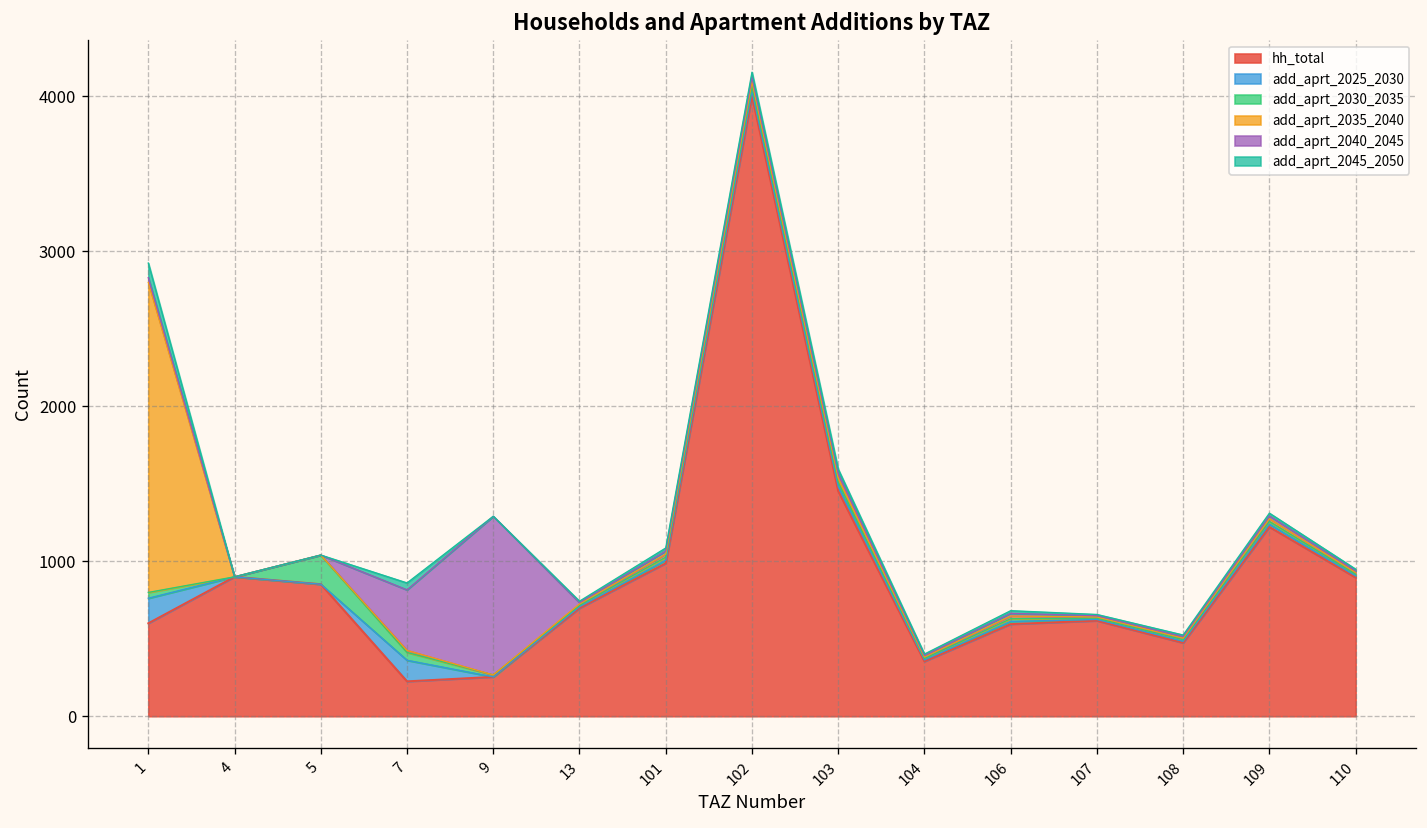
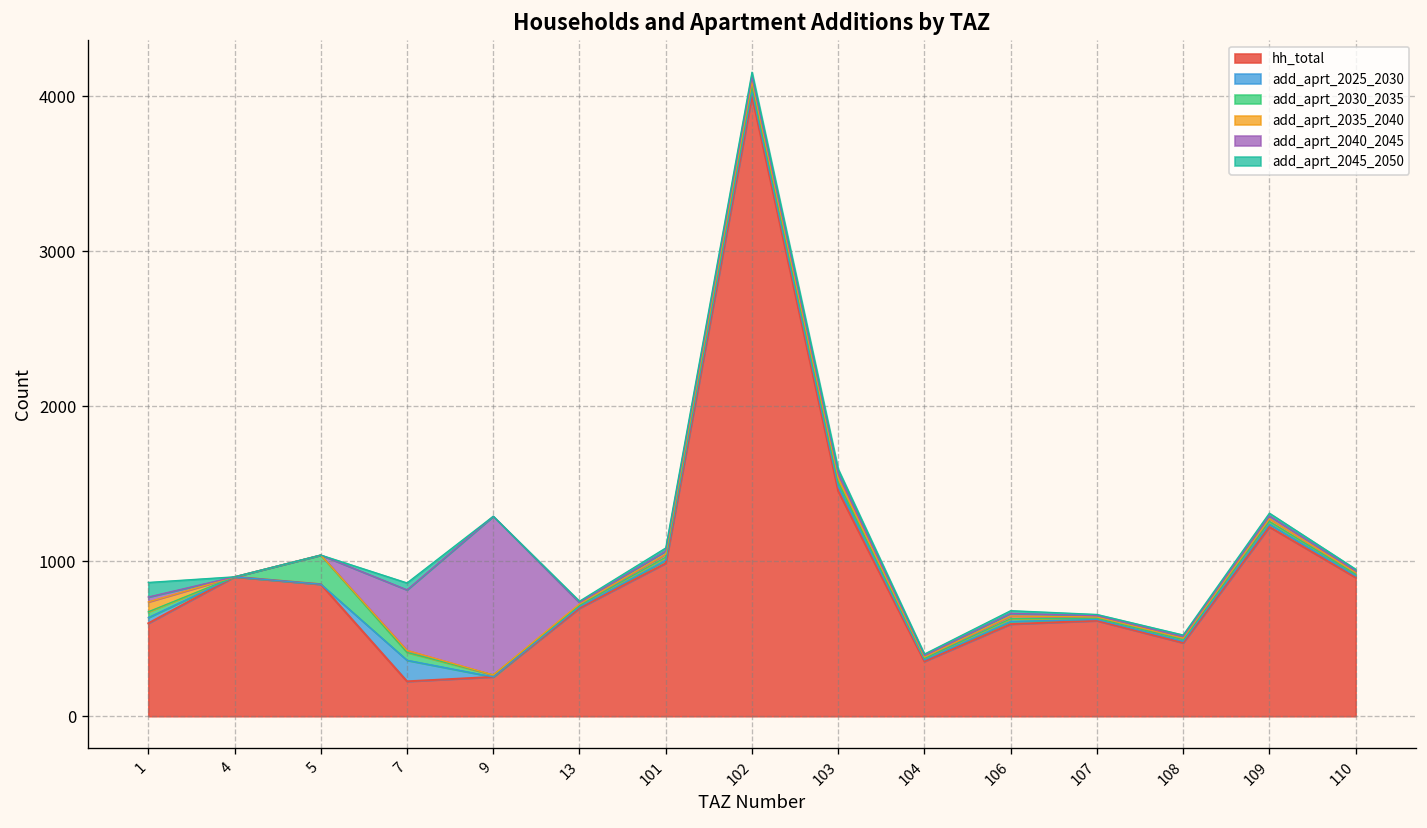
  {
    "hh_total": {
      "1": 600,
      "7": 220,
      "101": 990,
      "102": 4000,
      "103": 1450
    },
    "add_aprt_2025_2030": {
-     "1": 160,
+     "1": 40,
      "7": 140,
      "102": 30,
      "103": 30
    },
    "add_aprt_2035_2040": {
-     "1": 2000,
+     "1": 60,
      "102": 30,
      "103": 30
    },
    "add_aprt_2040_2045": {
      "1": 30,
      "7": 390,
      "102": 30,
      "103": 30
    }
  }
